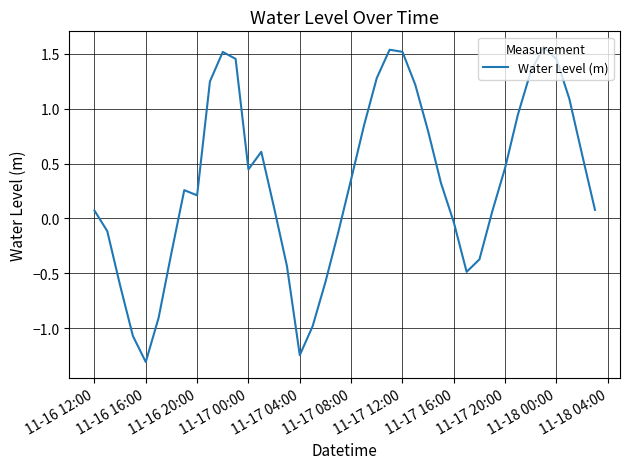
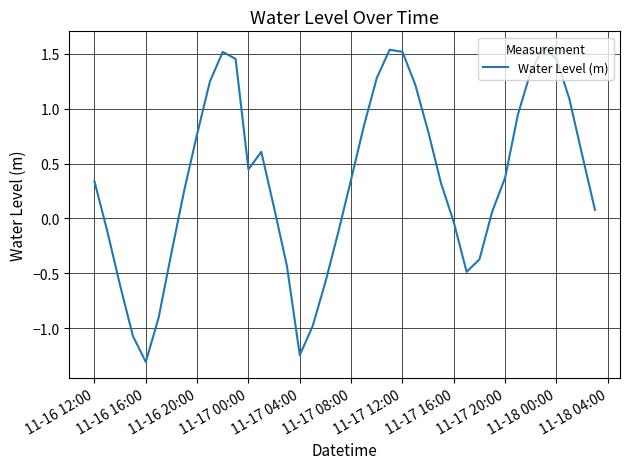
  {
-   "11-16 12:00": 0.07,
+   "11-16 12:00": 0.34,
    "11-16 16:00": -1.31,
-   "11-16 20:00": 0.21,
+   "11-16 20:00": 0.77,
    "11-17 00:00": 0.45,
    "11-17 04:00": -1.25,
    "11-17 08:00": 0.36,
    "11-17 12:00": 1.52,
    "11-17 16:00": -0.03,
-   "11-17 20:00": 0.46
+   "11-17 20:00": 0.37
  }
